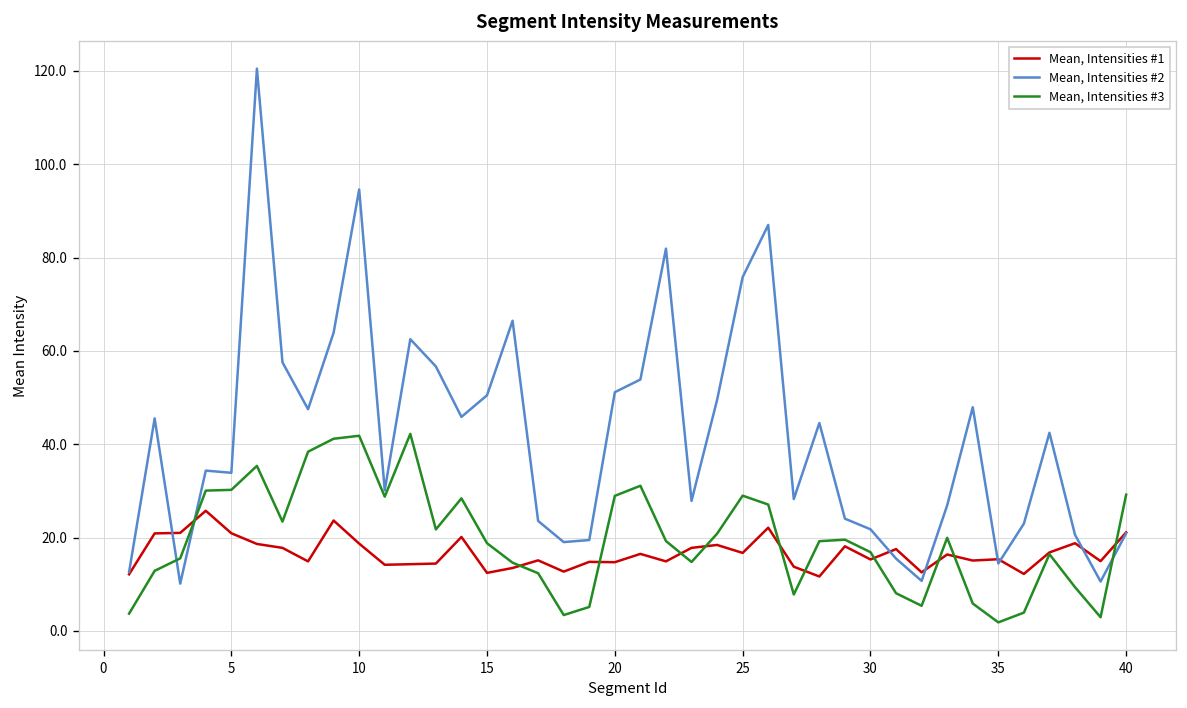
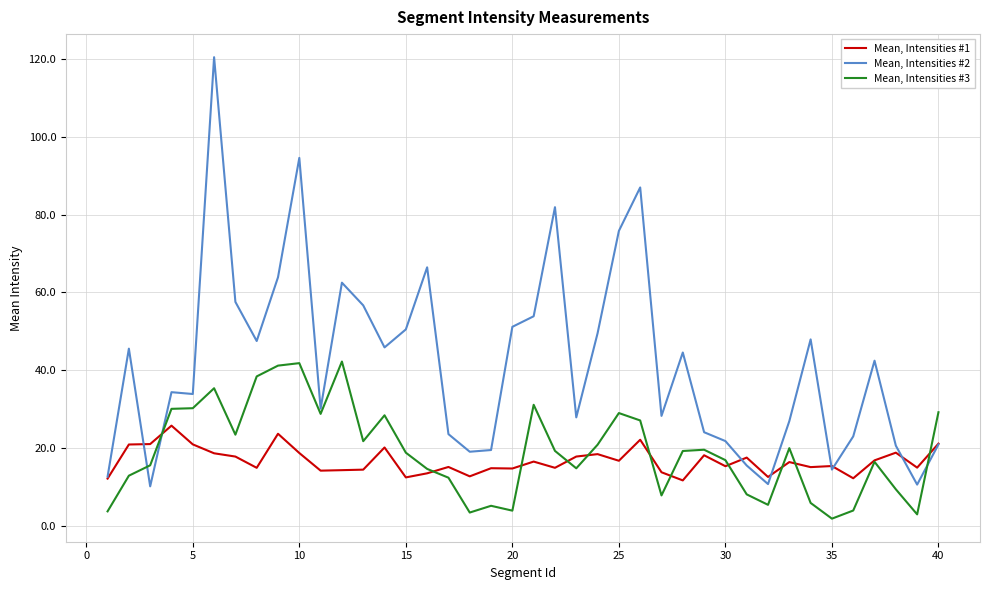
  {
    "Mean, Intensities #1": {
      "5": 21,
      "10": 19,
      "15": 12,
      "20": 15,
      "25": 17,
      "30": 15,
      "35": 15
    },
    "Mean, Intensities #2": {
      "5": 34,
      "10": 95,
      "15": 50,
      "20": 51,
      "25": 76,
      "30": 22,
      "35": 14
    },
    "Mean, Intensities #3": {
      "5": 30,
      "10": 42,
      "15": 19,
-     "20": 29,
+     "20": 4,
      "25": 29,
      "30": 17,
      "35": 2,
      "40": 29
    }
  }
